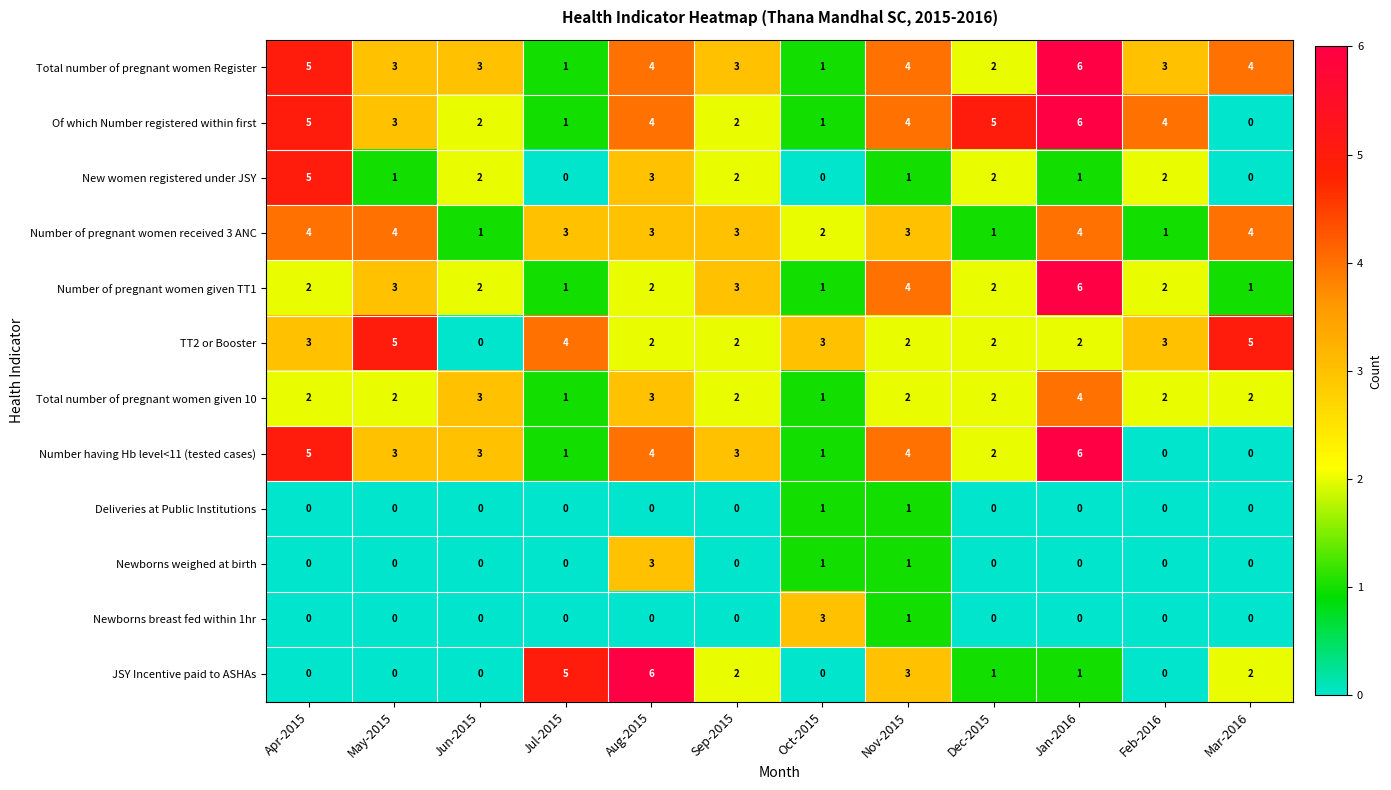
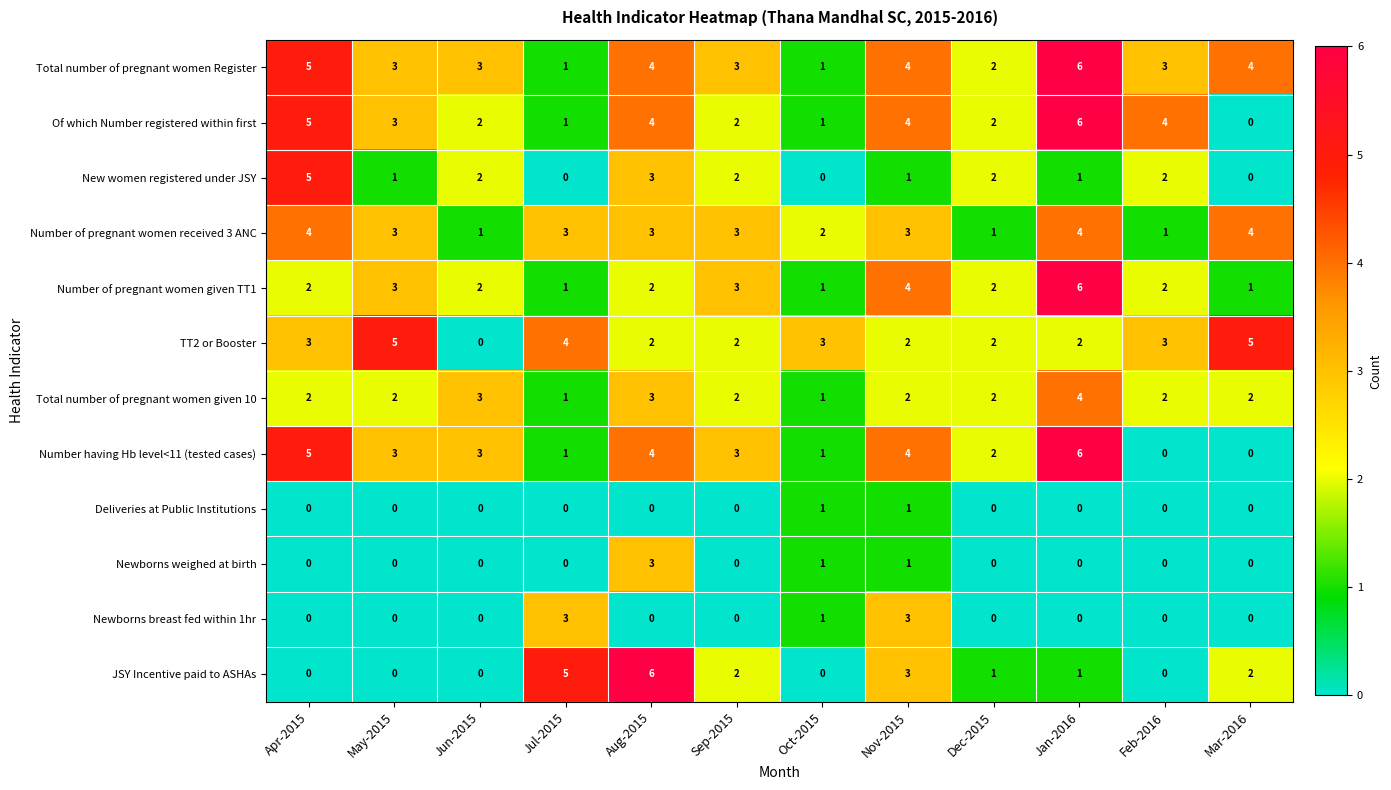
  {
    "Total number of pregnant women Register": {
      "Apr-2015": 5,
      "May-2015": 3,
      "Jun-2015": 3,
      "Jul-2015": 1,
      "Aug-2015": 4,
      "Sep-2015": 3,
      "Oct-2015": 1,
      "Nov-2015": 4,
      "Dec-2015": 2,
      "Jan-2016": 6,
      "Feb-2016": 3,
      "Mar-2016": 4
    },
    "Of which Number registered within first": {
      "Apr-2015": 5,
      "May-2015": 3,
      "Jun-2015": 2,
      "Jul-2015": 1,
      "Aug-2015": 4,
      "Sep-2015": 2,
      "Oct-2015": 1,
      "Nov-2015": 4,
-     "Dec-2015": 5,
+     "Dec-2015": 2,
      "Jan-2016": 6,
      "Feb-2016": 4,
      "Mar-2016": 0
    },
    "New women registered under JSY": {
      "Apr-2015": 5,
      "May-2015": 1,
      "Jun-2015": 2,
      "Jul-2015": 0,
      "Aug-2015": 3,
      "Sep-2015": 2,
      "Oct-2015": 0,
      "Nov-2015": 1,
      "Dec-2015": 2,
      "Jan-2016": 1,
      "Feb-2016": 2,
      "Mar-2016": 0
    },
    "Number of pregnant women received 3 ANC": {
      "Apr-2015": 4,
-     "May-2015": 4,
+     "May-2015": 3,
      "Jun-2015": 1,
      "Jul-2015": 3,
      "Aug-2015": 3,
      "Sep-2015": 3,
      "Oct-2015": 2,
      "Nov-2015": 3,
      "Dec-2015": 1,
      "Jan-2016": 4,
      "Feb-2016": 1,
      "Mar-2016": 4
    },
    "Number of pregnant women given TT1": {
      "Apr-2015": 2,
      "May-2015": 3,
      "Jun-2015": 2,
      "Jul-2015": 1,
      "Aug-2015": 2,
      "Sep-2015": 3,
      "Oct-2015": 1,
      "Nov-2015": 4,
      "Dec-2015": 2,
      "Jan-2016": 6,
      "Feb-2016": 2,
      "Mar-2016": 1
    },
    "TT2 or Booster": {
      "Apr-2015": 3,
      "May-2015": 5,
      "Jun-2015": 0,
      "Jul-2015": 4,
      "Aug-2015": 2,
      "Sep-2015": 2,
      "Oct-2015": 3,
      "Nov-2015": 2,
      "Dec-2015": 2,
      "Jan-2016": 2,
      "Feb-2016": 3,
      "Mar-2016": 5
    },
    "Total number of pregnant women given 10": {
      "Apr-2015": 2,
      "May-2015": 2,
      "Jun-2015": 3,
      "Jul-2015": 1,
      "Aug-2015": 3,
      "Sep-2015": 2,
      "Oct-2015": 1,
      "Nov-2015": 2,
      "Dec-2015": 2,
      "Jan-2016": 4,
      "Feb-2016": 2,
      "Mar-2016": 2
    },
    "Number having Hb level<11 (tested cases)": {
      "Apr-2015": 5,
      "May-2015": 3,
      "Jun-2015": 3,
      "Jul-2015": 1,
      "Aug-2015": 4,
      "Sep-2015": 3,
      "Oct-2015": 1,
      "Nov-2015": 4,
      "Dec-2015": 2,
      "Jan-2016": 6,
      "Feb-2016": 0,
      "Mar-2016": 0
    },
    "Deliveries at Public Institutions": {
      "Apr-2015": 0,
      "May-2015": 0,
      "Jun-2015": 0,
      "Jul-2015": 0,
      "Aug-2015": 0,
      "Sep-2015": 0,
      "Oct-2015": 1,
      "Nov-2015": 1,
      "Dec-2015": 0,
      "Jan-2016": 0,
      "Feb-2016": 0,
      "Mar-2016": 0
    },
    "Newborns weighed at birth": {
      "Apr-2015": 0,
      "May-2015": 0,
      "Jun-2015": 0,
      "Jul-2015": 0,
      "Aug-2015": 3,
      "Sep-2015": 0,
      "Oct-2015": 1,
      "Nov-2015": 1,
      "Dec-2015": 0,
      "Jan-2016": 0,
      "Feb-2016": 0,
      "Mar-2016": 0
    },
    "Newborns breast fed within 1hr": {
      "Apr-2015": 0,
      "May-2015": 0,
      "Jun-2015": 0,
-     "Jul-2015": 0,
+     "Jul-2015": 3,
      "Aug-2015": 0,
      "Sep-2015": 0,
-     "Oct-2015": 3,
-     "Nov-2015": 1,
+     "Oct-2015": 1,
+     "Nov-2015": 3,
      "Dec-2015": 0,
      "Jan-2016": 0,
      "Feb-2016": 0,
      "Mar-2016": 0
    },
    "JSY Incentive paid to ASHAs": {
      "Apr-2015": 0,
      "May-2015": 0,
      "Jun-2015": 0,
      "Jul-2015": 5,
      "Aug-2015": 6,
      "Sep-2015": 2,
      "Oct-2015": 0,
      "Nov-2015": 3,
      "Dec-2015": 1,
      "Jan-2016": 1,
      "Feb-2016": 0,
      "Mar-2016": 2
    }
  }
